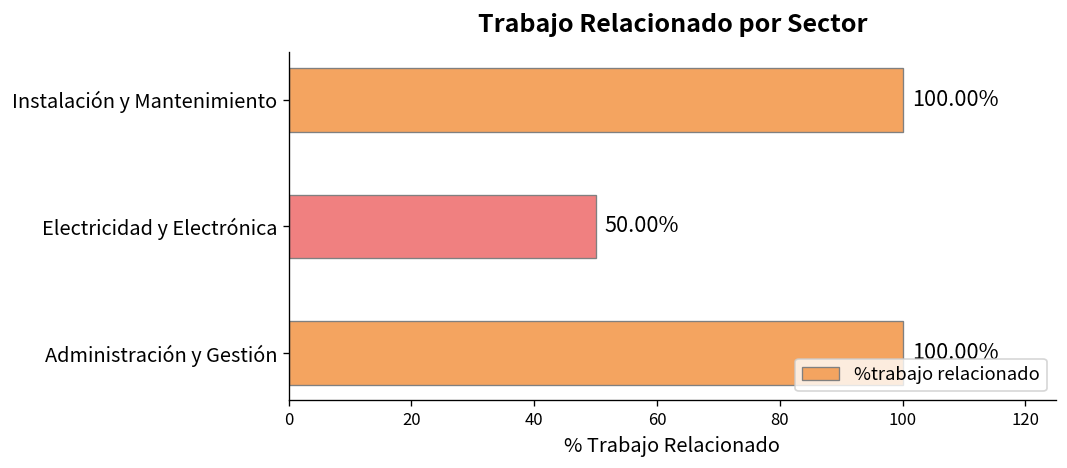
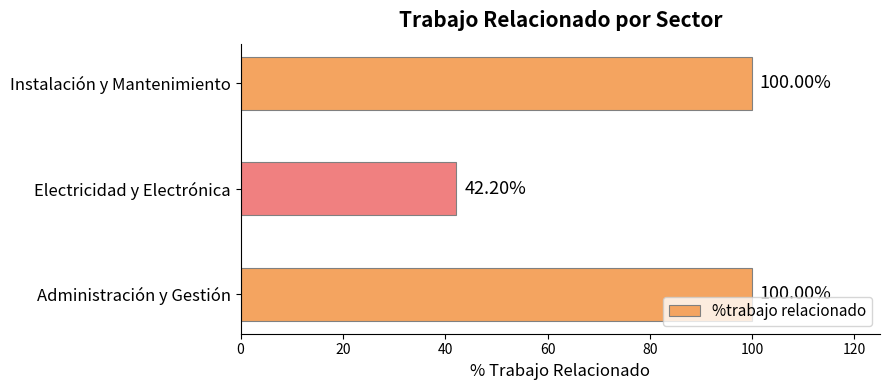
  {
    "Instalación y Mantenimiento": "100.00%",
-   "Electricidad y Electrónica": "50.00%"
+   "Electricidad y Electrónica": "42.20%"
  }
